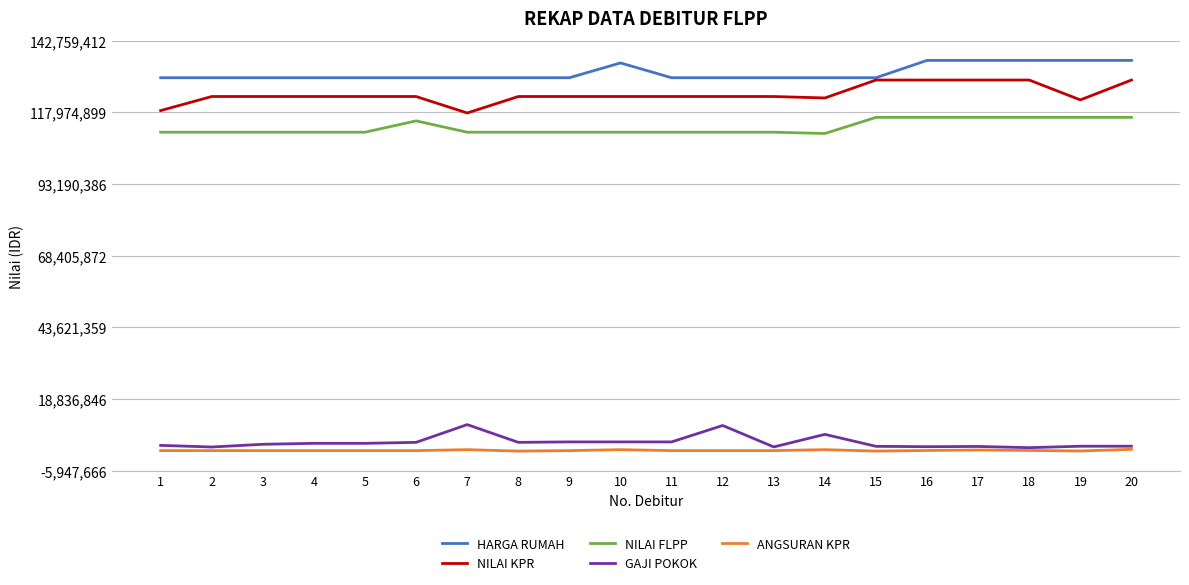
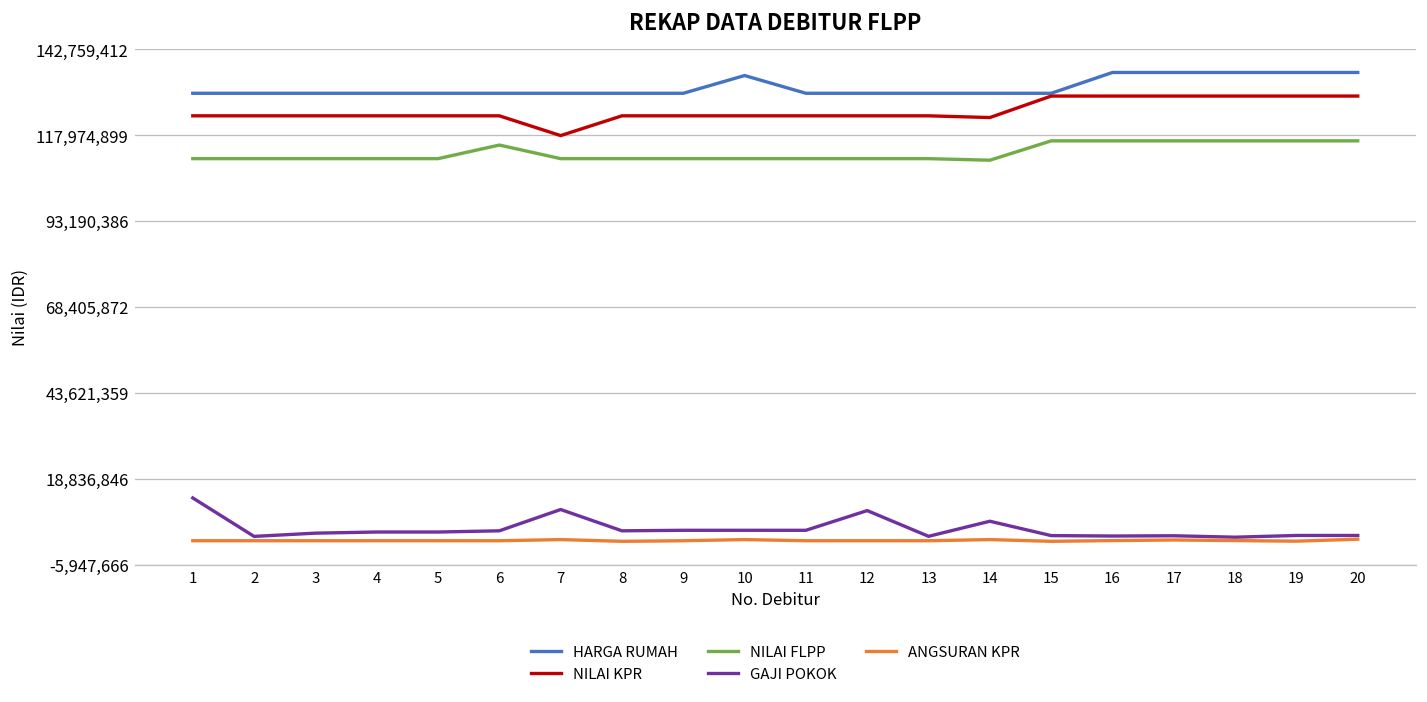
  {
    "HARGA RUMAH": {
      "1": "130,000,000",
      "2": "130,000,000",
      "3": "130,000,000",
      "4": "130,000,000",
      "5": "130,000,000",
      "6": "130,000,000",
      "7": "130,000,000",
      "8": "130,000,000",
      "9": "130,000,000",
      "10": "135,000,000",
      "11": "130,000,000",
      "12": "130,000,000",
      "13": "130,000,000",
      "14": "130,000,000",
      "16": "136,000,000",
      "17": "136,000,000",
      "18": "136,000,000",
      "19": "136,000,000",
      "20": "136,000,000"
    },
    "NILAI KPR": {
-     "1": "119,000,000",
+     "1": "123,000,000",
      "2": "123,000,000",
      "3": "123,000,000",
      "4": "123,000,000",
      "5": "123,000,000",
      "6": "123,000,000",
      "7": "118,000,000",
      "8": "123,000,000",
      "9": "123,000,000",
      "10": "123,000,000",
      "11": "123,000,000",
      "12": "123,000,000",
      "13": "123,000,000",
      "14": "123,000,000",
      "16": "129,000,000",
      "17": "129,000,000",
      "18": "129,000,000",
-     "19": "122,000,000",
+     "19": "129,000,000",
      "20": "129,000,000"
    },
    "NILAI FLPP": {
      "1": "111,000,000",
      "2": "111,000,000",
      "3": "111,000,000",
      "4": "111,000,000",
      "5": "111,000,000",
      "6": "115,000,000",
      "7": "111,000,000",
      "8": "111,000,000",
      "9": "111,000,000",
      "10": "111,000,000",
      "11": "111,000,000",
      "12": "111,000,000",
      "13": "111,000,000",
      "14": "111,000,000",
      "15": "116,000,000",
      "16": "116,000,000",
      "17": "116,000,000",
      "18": "116,000,000",
      "19": "116,000,000",
      "20": "116,000,000"
    },
    "GAJI POKOK": {
-     "1": "3,000,000",
+     "1": "13,000,000",
      "2": "2,000,000",
      "3": "3,000,000",
      "4": "3,000,000",
      "5": "3,000,000",
      "6": "4,000,000",
      "7": "10,000,000",
      "8": "4,000,000",
      "9": "4,000,000",
      "10": "4,000,000",
      "11": "4,000,000",
      "12": "10,000,000",
      "13": "2,000,000",
      "14": "7,000,000",
      "15": "2,000,000",
      "16": "2,000,000",
      "17": "2,000,000",
      "18": "2,000,000",
      "19": "2,000,000",
      "20": "2,000,000"
    },
    "ANGSURAN KPR": {
      "1": "1,000,000",
      "2": "1,000,000",
      "3": "1,000,000",
      "4": "1,000,000",
      "5": "1,000,000",
      "6": "1,000,000",
      "7": "1,000,000",
      "8": "1,000,000",
      "9": "1,000,000",
      "10": "1,000,000",
      "11": "1,000,000",
      "12": "1,000,000",
      "13": "1,000,000",
      "14": "1,000,000",
      "15": "1,000,000",
      "16": "1,000,000",
      "17": "1,000,000",
      "18": "1,000,000",
      "19": "1,000,000",
      "20": "1,000,000"
    }
  }
